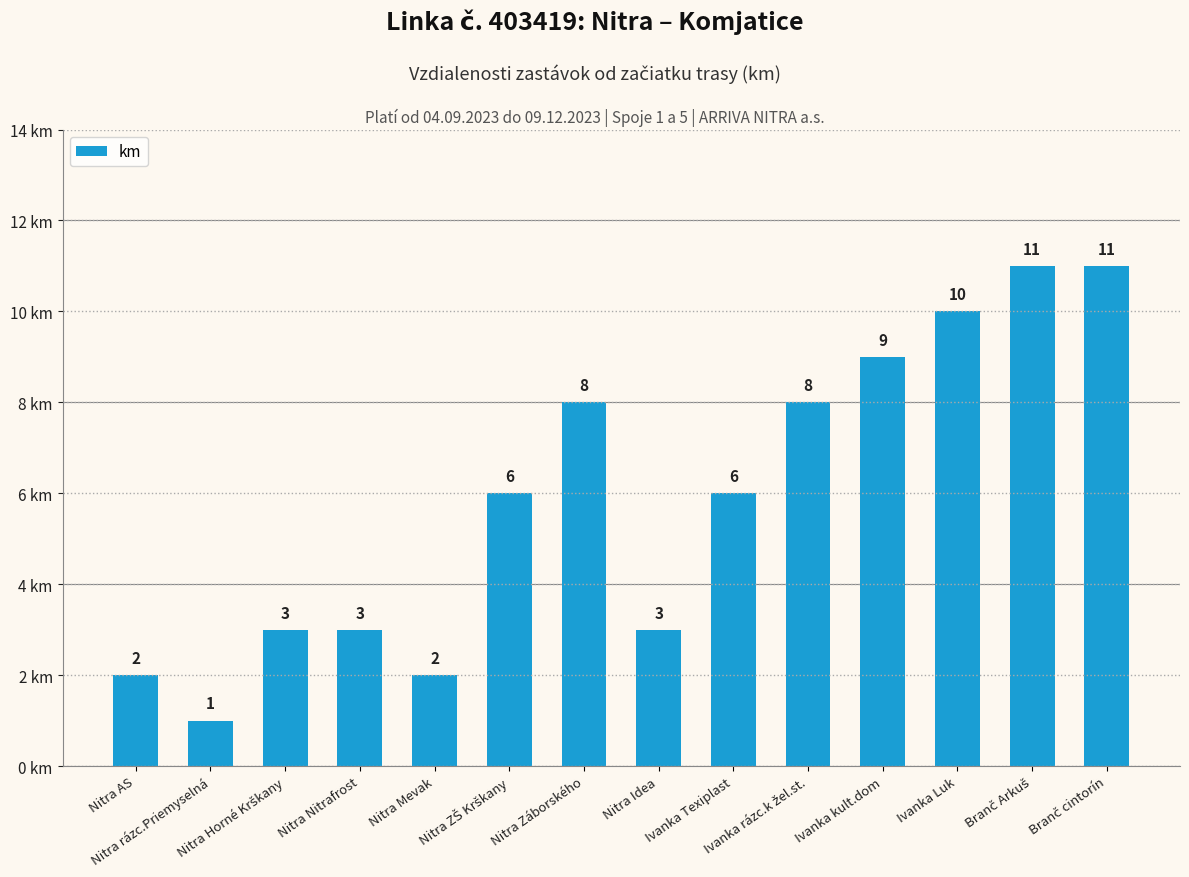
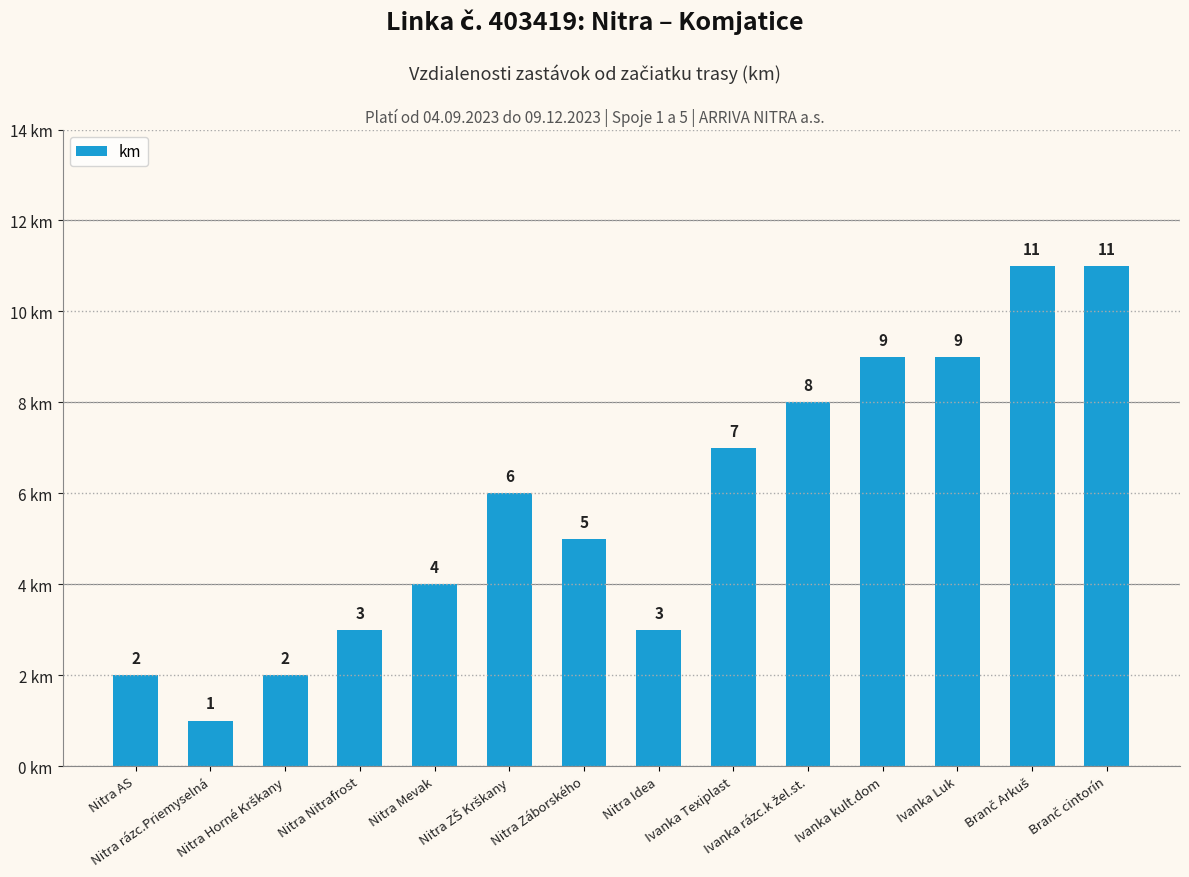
  {
    "Nitra AS": 2,
    "Nitra rázc.Priemyselná": 1,
-   "Nitra Horné Krškany": 3,
+   "Nitra Horné Krškany": 2,
    "Nitra Nitrafrost": 3,
-   "Nitra Mevak": 2,
+   "Nitra Mevak": 4,
    "Nitra ZŠ Krškany": 6,
-   "Nitra Záborského": 8,
+   "Nitra Záborského": 5,
    "Nitra Idea": 3,
-   "Ivanka Texiplast": 6,
+   "Ivanka Texiplast": 7,
    "Ivanka rázc.k žel.st.": 8,
    "Ivanka kult.dom": 9,
-   "Ivanka Luk": 10,
+   "Ivanka Luk": 9,
    "Branč Arkuš": 11,
    "Branč cintorín": 11
  }
